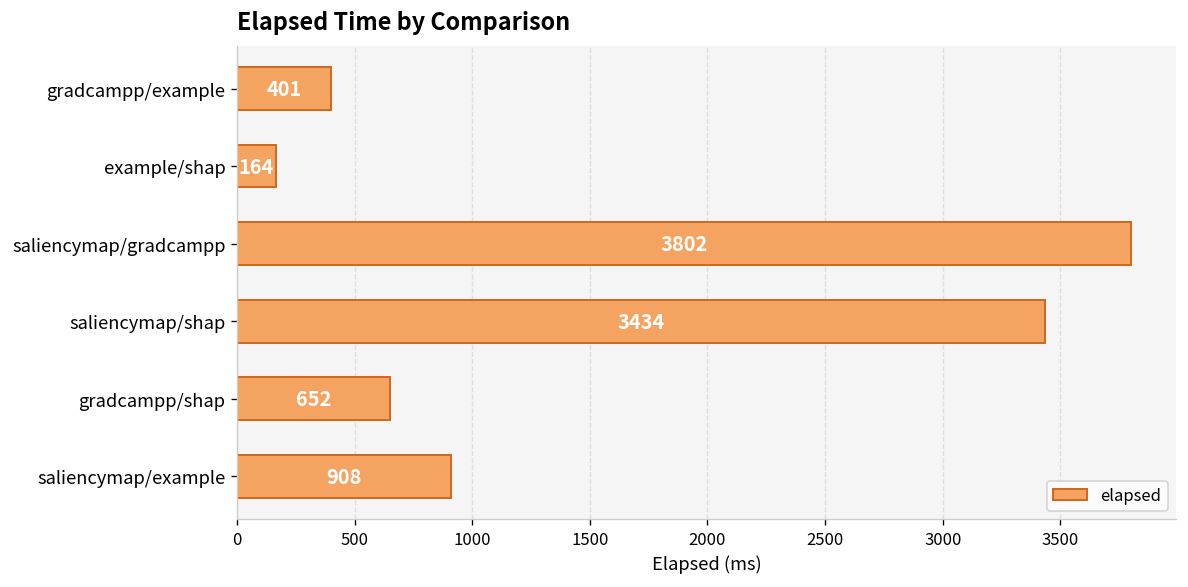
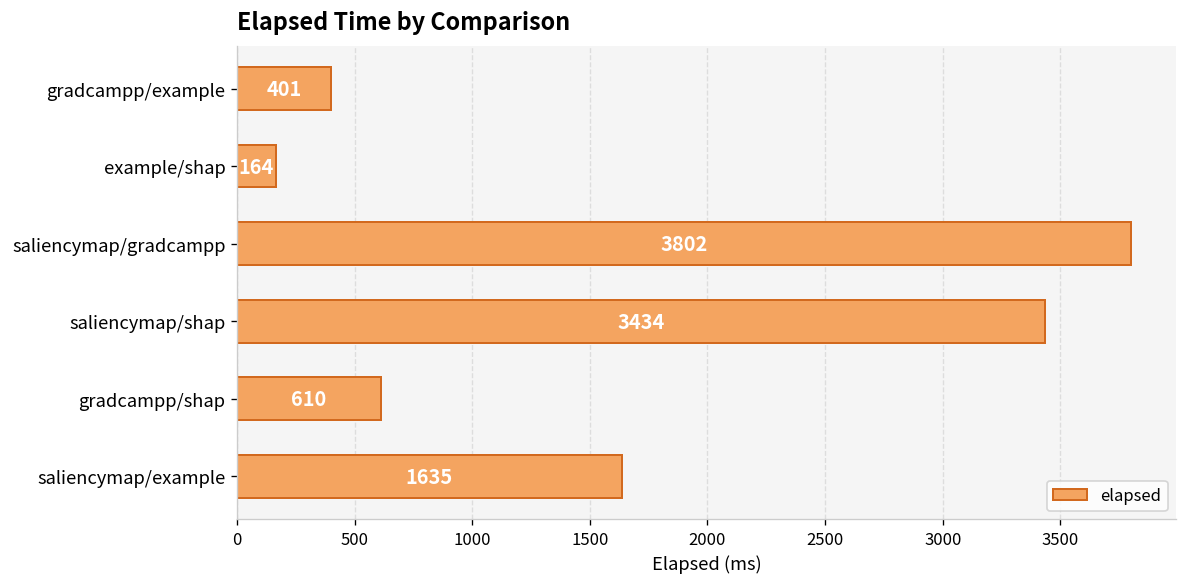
  {
    "gradcampp/example": 401,
    "example/shap": 164,
    "saliencymap/gradcampp": 3802,
    "saliencymap/shap": 3434,
-   "gradcampp/shap": 652,
-   "saliencymap/example": 908
+   "gradcampp/shap": 610,
+   "saliencymap/example": 1635
  }
